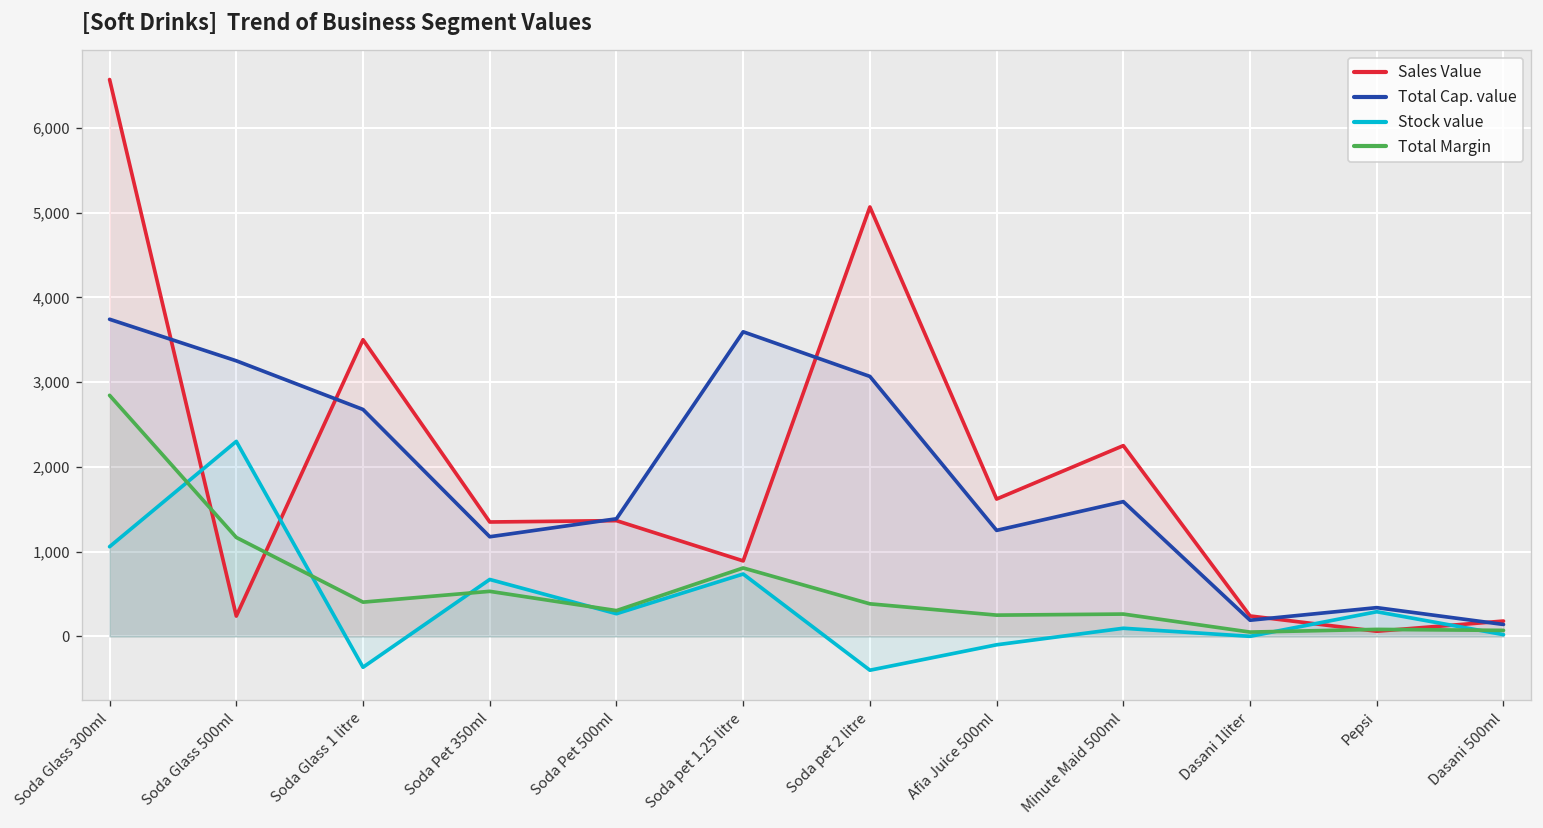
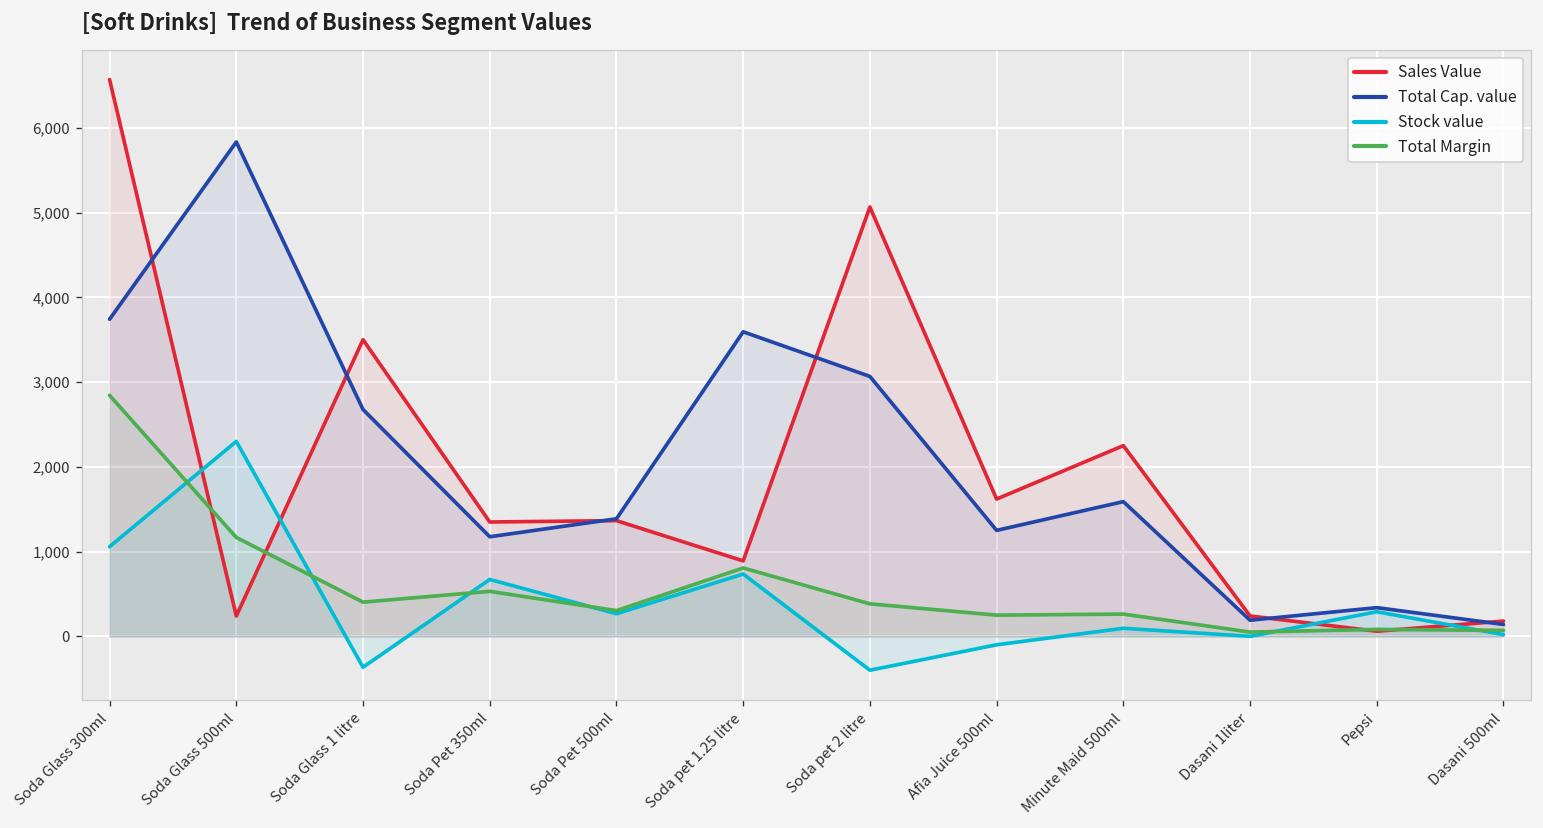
  {
    "Sales Value": {
      "Soda Glass 300ml": "6,600",
      "Soda Glass 500ml": "200",
      "Soda Glass 1 litre": "3,500",
      "Soda Pet 350ml": "1,300",
      "Soda pet 1.25 litre": "900",
      "Soda pet 2 litre": "5,100",
      "Afia Juice 500ml": "1,600",
      "Minute Maid 500ml": "2,300",
      "Dasani 1liter": "200",
      "Dasani 500ml": "200"
    },
    "Total Cap. value": {
      "Soda Glass 300ml": "3,700",
-     "Soda Glass 500ml": "3,300",
+     "Soda Glass 500ml": "5,800",
      "Soda Glass 1 litre": "2,700",
      "Soda Pet 350ml": "1,200",
      "Soda pet 1.25 litre": "3,600",
      "Soda pet 2 litre": "3,100",
      "Afia Juice 500ml": "1,300",
      "Minute Maid 500ml": "1,600",
      "Dasani 1liter": "200",
      "Pepsi": "300",
      "Dasani 500ml": "100"
    },
    "Total Margin": {
      "Soda Glass 300ml": "2,800",
      "Soda Glass 500ml": "1,200",
      "Soda Glass 1 litre": "400",
      "Soda Pet 350ml": "500",
      "Soda Pet 500ml": "300",
      "Soda pet 1.25 litre": "800",
      "Soda pet 2 litre": "400",
      "Afia Juice 500ml": "300",
      "Minute Maid 500ml": "300",
      "Dasani 1liter": "100",
      "Dasani 500ml": "100"
    }
  }
